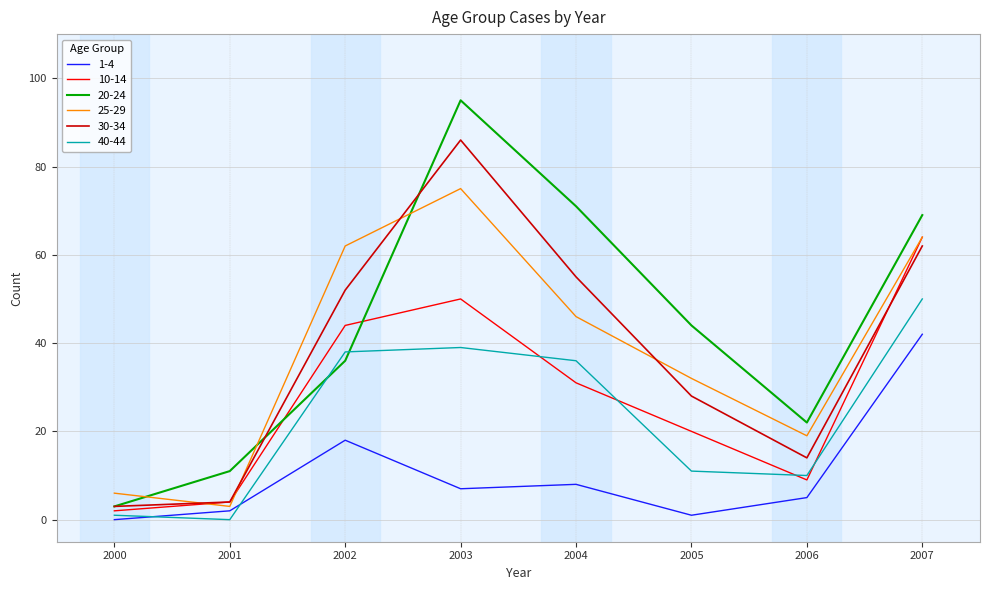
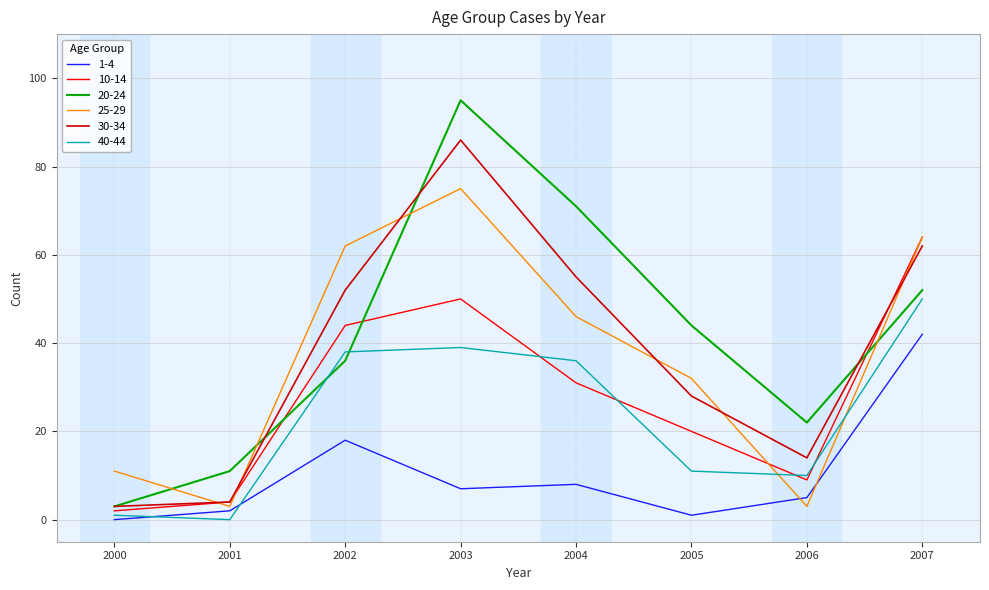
  {
    "1-4": {
      "2000": 0,
      "2001": 2,
      "2002": 18,
      "2003": 7,
      "2004": 8,
      "2005": 1,
      "2006": 5,
      "2007": 42
    },
    "20-24": {
      "2001": 11,
      "2002": 36,
      "2003": 95,
      "2004": 71,
      "2005": 44,
      "2006": 22,
-     "2007": 69
+     "2007": 52
    },
    "25-29": {
-     "2000": 6,
+     "2000": 11,
      "2001": 3,
      "2002": 62,
      "2003": 75,
      "2004": 46,
      "2005": 32,
-     "2006": 19
+     "2006": 3
    },
    "40-44": {
      "2000": 1,
      "2001": 0,
      "2002": 38,
      "2003": 39,
      "2004": 36,
      "2005": 11,
      "2006": 10,
      "2007": 50
    }
  }
